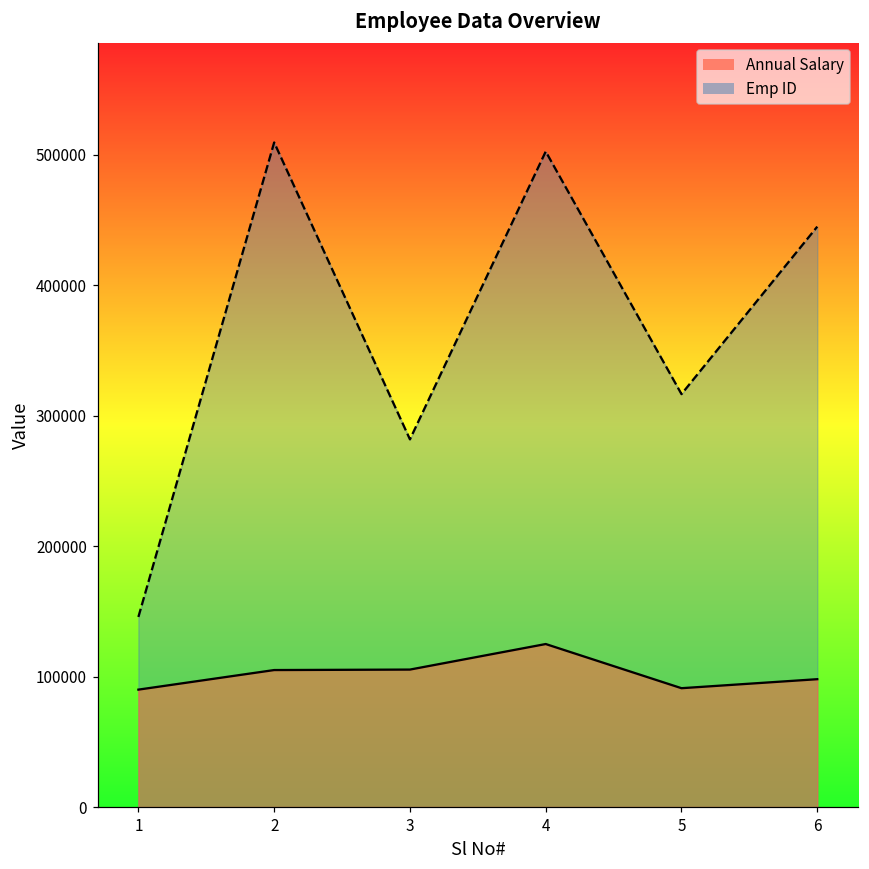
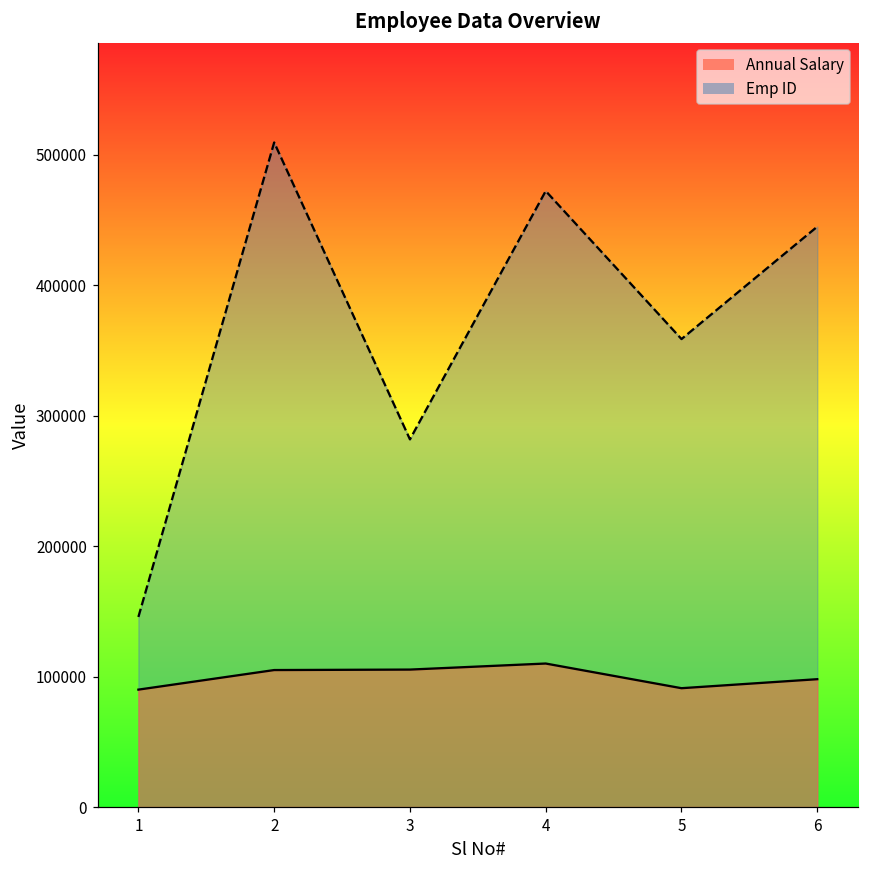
  {
    "Annual Salary": {
      "1": 90000,
      "2": 105000,
      "3": 105000,
-     "4": 125000,
+     "4": 110000,
      "5": 91000,
      "6": 98000
    },
    "Emp ID": {
      "1": 146000,
      "2": 509000,
      "3": 282000,
-     "4": 502000,
-     "5": 316000,
+     "4": 472000,
+     "5": 359000,
      "6": 445000
    }
  }
